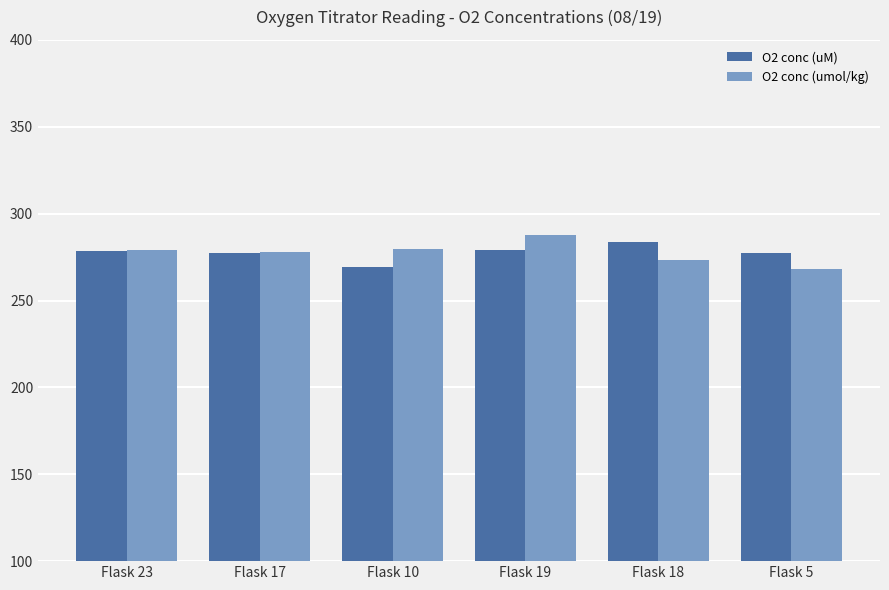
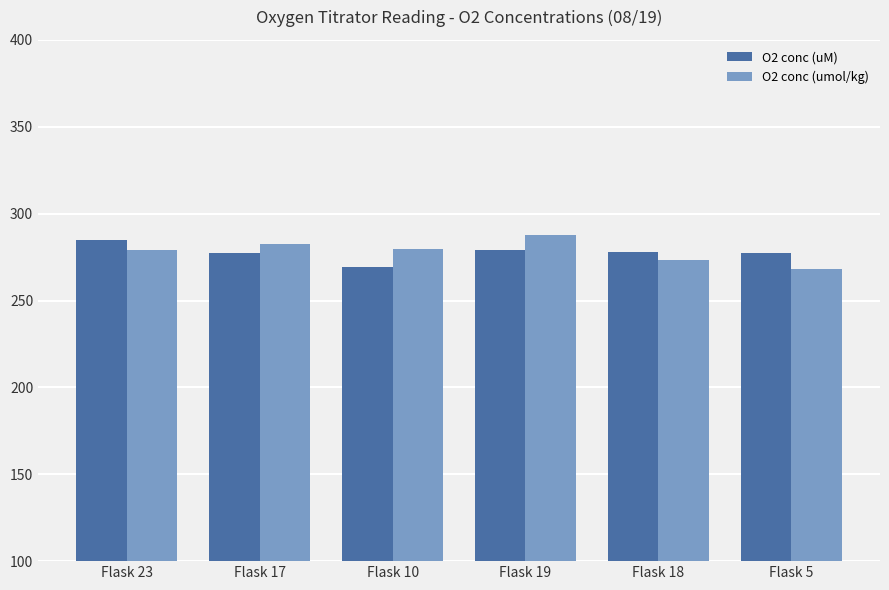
  {
    "O2 conc (uM)": {
-     "Flask 23": 278,
+     "Flask 23": 285,
      "Flask 17": 277,
      "Flask 10": 269,
      "Flask 19": 279,
-     "Flask 18": 283,
+     "Flask 18": 278,
      "Flask 5": 277
    },
    "O2 conc (umol/kg)": {
      "Flask 23": 279,
-     "Flask 17": 278,
+     "Flask 17": 283,
      "Flask 10": 280,
      "Flask 19": 288,
      "Flask 18": 273,
      "Flask 5": 268
    }
  }
